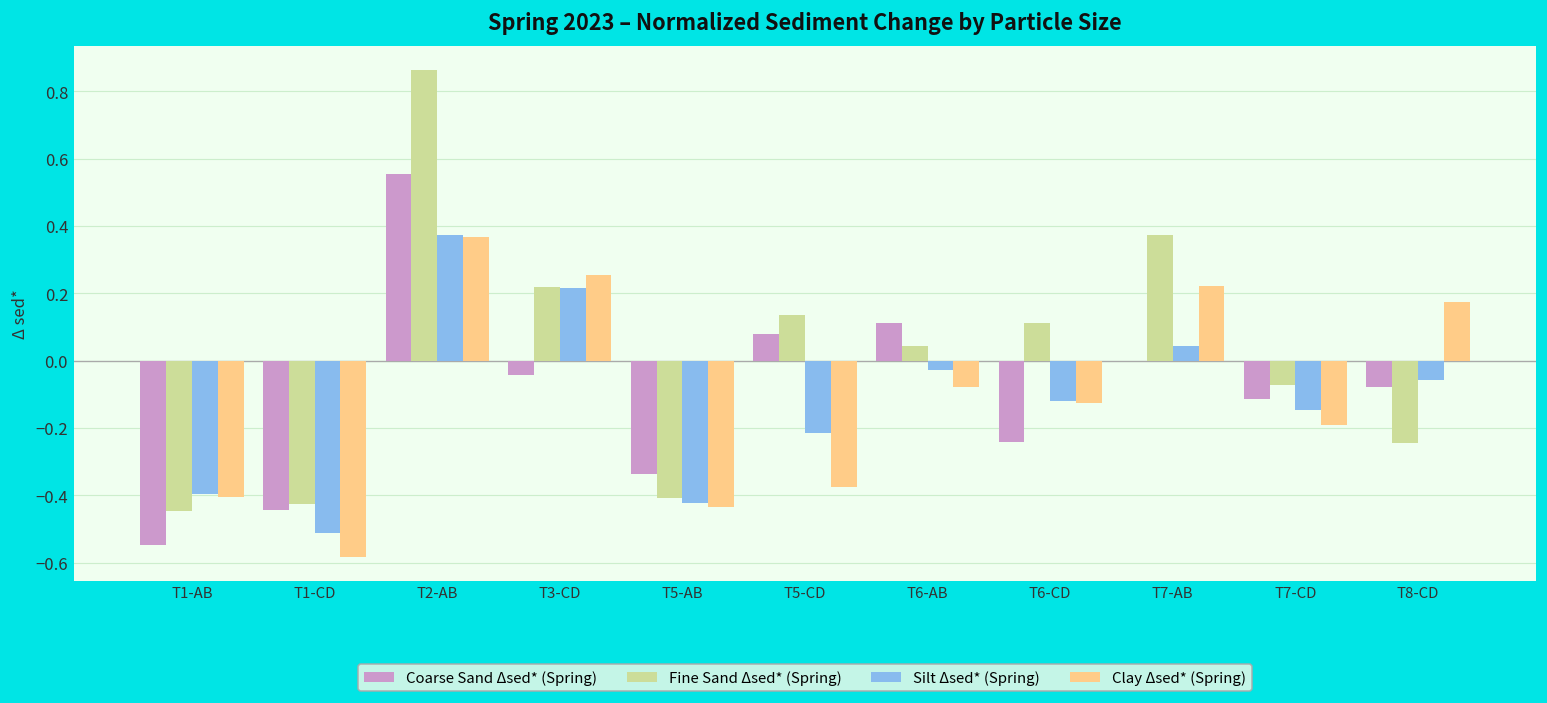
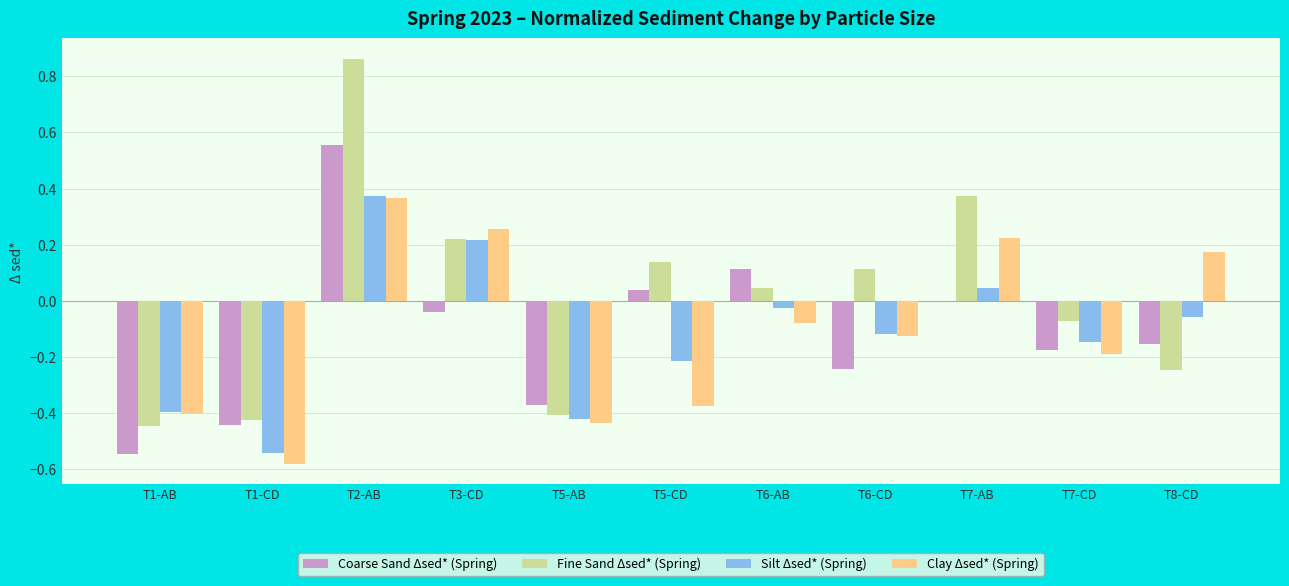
  {
    "Coarse Sand Δsed* (Spring)": {
      "T1-AB": -0.55,
      "T1-CD": -0.44,
      "T2-AB": 0.55,
      "T3-CD": -0.04,
-     "T5-AB": -0.34,
-     "T5-CD": 0.08,
+     "T5-AB": -0.37,
+     "T5-CD": 0.04,
      "T6-AB": 0.11,
      "T6-CD": -0.24,
-     "T7-CD": -0.11,
-     "T8-CD": -0.08
+     "T7-CD": -0.18,
+     "T8-CD": -0.15
    },
    "Silt Δsed* (Spring)": {
      "T1-AB": -0.40,
-     "T1-CD": -0.51,
+     "T1-CD": -0.54,
      "T2-AB": 0.37,
      "T3-CD": 0.22,
      "T5-AB": -0.42,
      "T5-CD": -0.21,
      "T6-AB": -0.03,
      "T6-CD": -0.12,
      "T7-AB": 0.04,
      "T7-CD": -0.15,
      "T8-CD": -0.06
    }
  }
